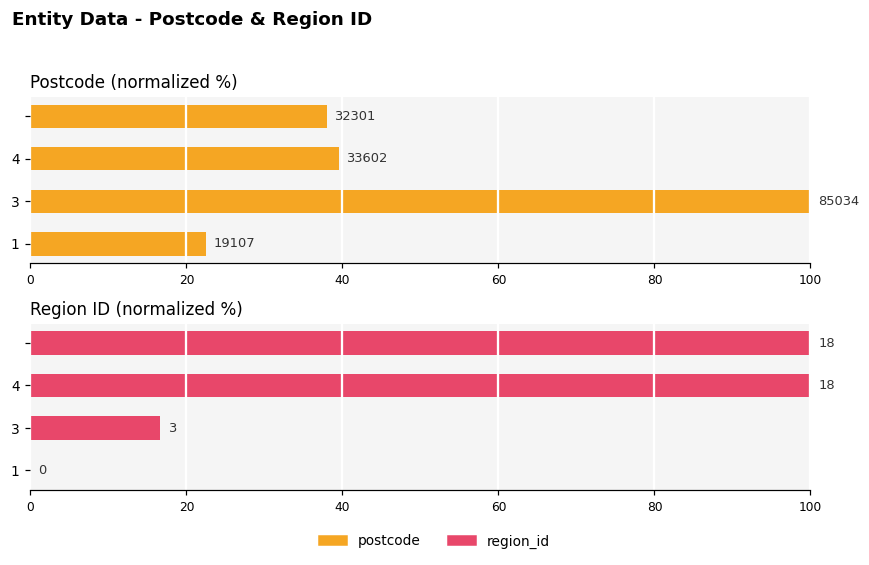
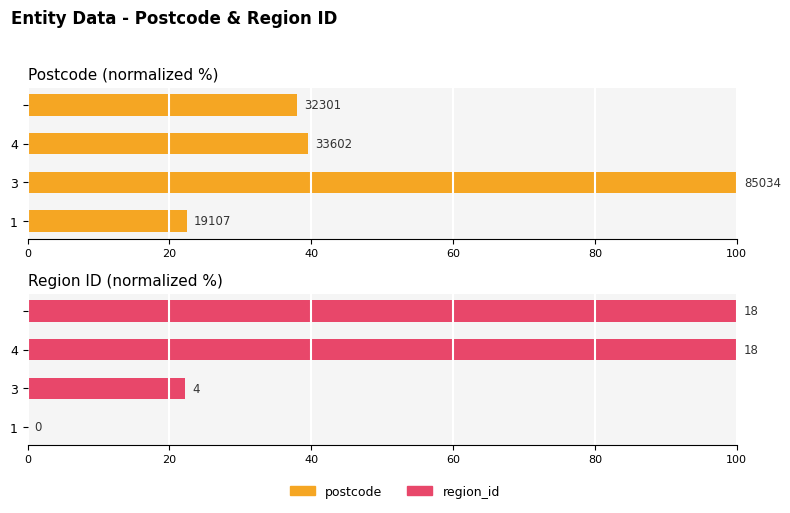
  {
    "Region ID (normalized %)": {
-     "3": 3,
+     "3": 4,
      "1": 0
    }
  }
